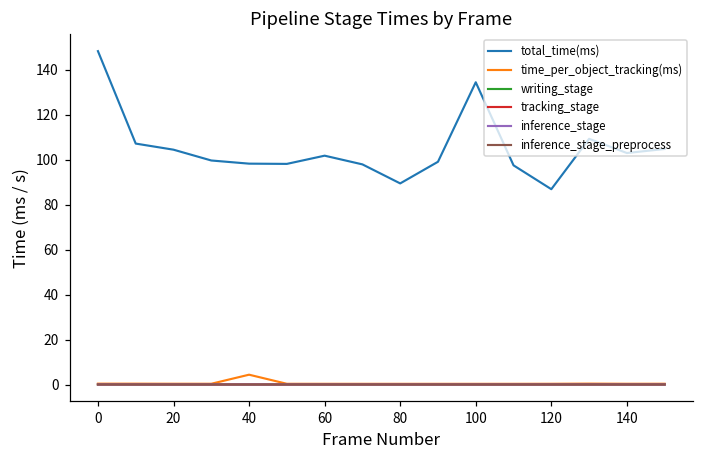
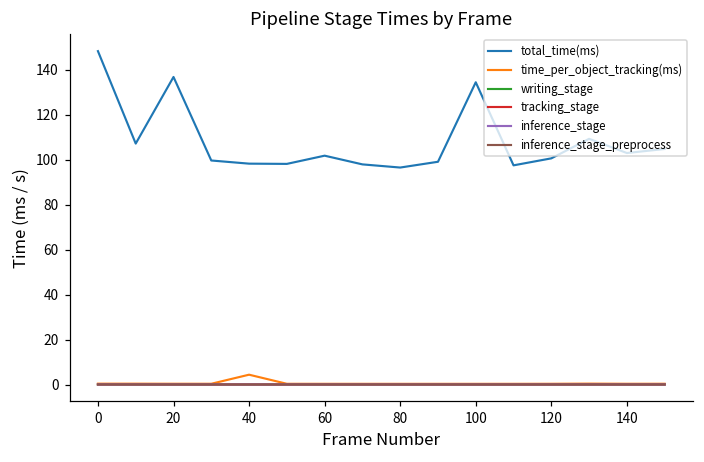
  {
    "total_time(ms)": {
      "0": 148,
-     "20": 104,
+     "20": 137,
      "40": 98,
      "60": 102,
-     "80": 89,
+     "80": 97,
      "100": 134,
-     "120": 87,
+     "120": 101,
      "140": 103
    },
    "time_per_object_tracking(ms)": {
      "40": 4
    },
    "inference_stage_preprocess": {
      "40": 0
    }
  }
